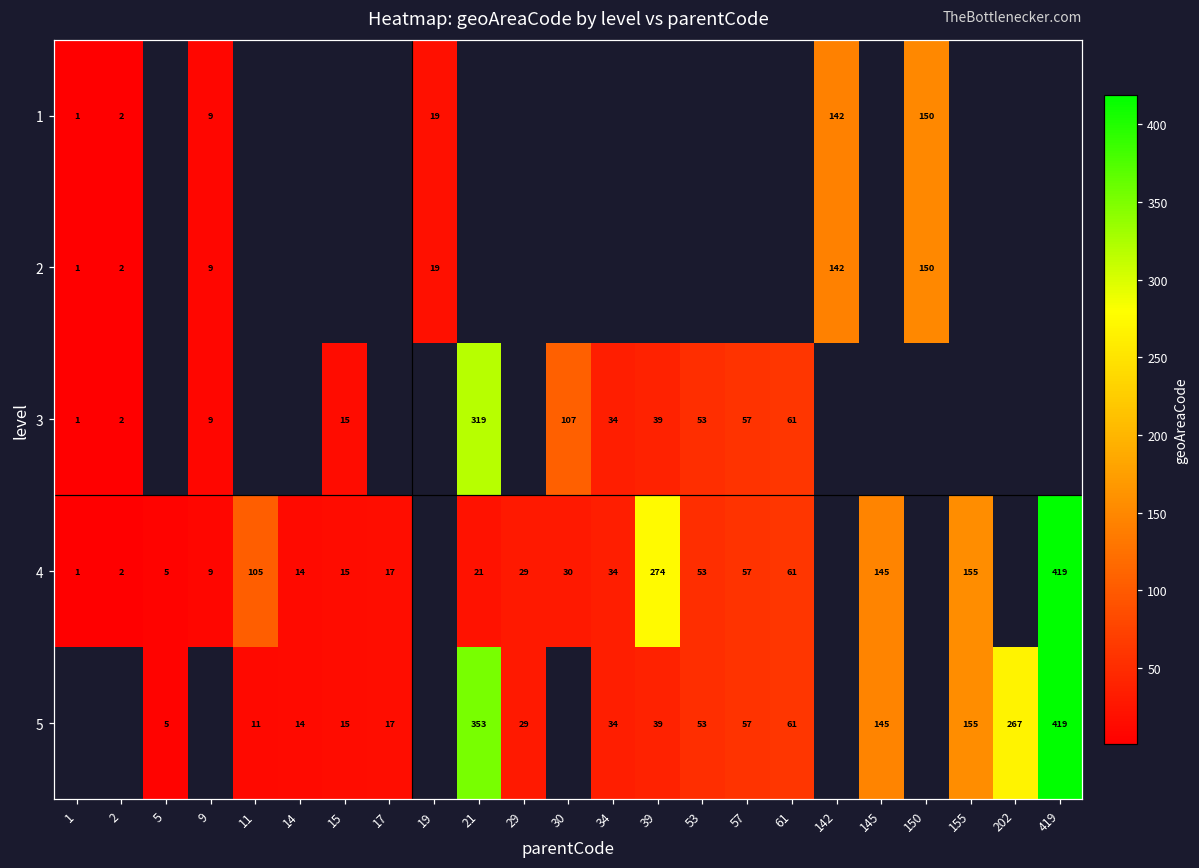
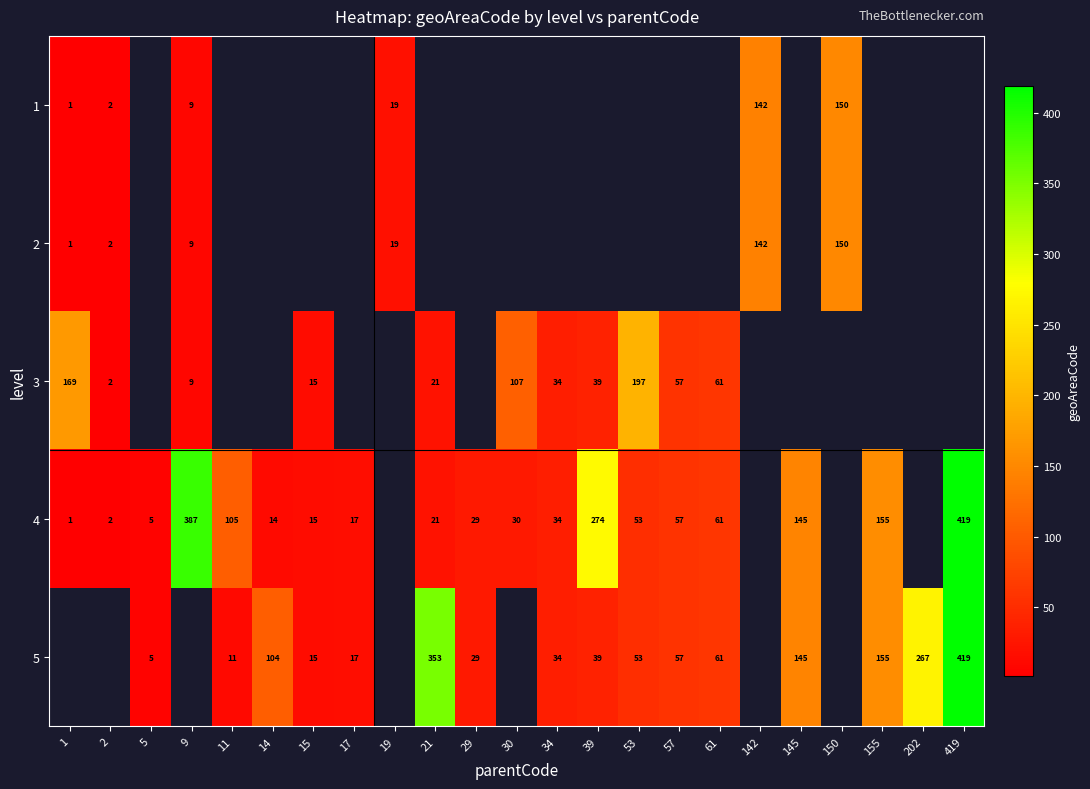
  {
    "1": {
      "1": 1,
      "2": 2,
      "9": 9,
      "19": 19,
      "142": 142,
      "150": 150
    },
    "2": {
      "1": 1,
      "2": 2,
      "9": 9,
      "19": 19,
      "142": 142,
      "150": 150
    },
    "3": {
-     "1": 1,
+     "1": 169,
      "2": 2,
      "9": 9,
      "15": 15,
-     "21": 319,
+     "21": 21,
      "30": 107,
      "34": 34,
      "39": 39,
-     "53": 53,
+     "53": 197,
      "57": 57,
      "61": 61
    },
    "4": {
      "1": 1,
      "2": 2,
      "5": 5,
-     "9": 9,
+     "9": 387,
      "11": 105,
      "14": 14,
      "15": 15,
      "17": 17,
      "21": 21,
      "29": 29,
      "30": 30,
      "34": 34,
      "39": 274,
      "53": 53,
      "57": 57,
      "61": 61,
      "145": 145,
      "155": 155,
      "419": 419
    },
    "5": {
      "5": 5,
      "11": 11,
-     "14": 14,
+     "14": 104,
      "15": 15,
      "17": 17,
      "21": 353,
      "29": 29,
      "34": 34,
      "39": 39,
      "53": 53,
      "57": 57,
      "61": 61,
      "145": 145,
      "155": 155,
      "202": 267,
      "419": 419
    }
  }
